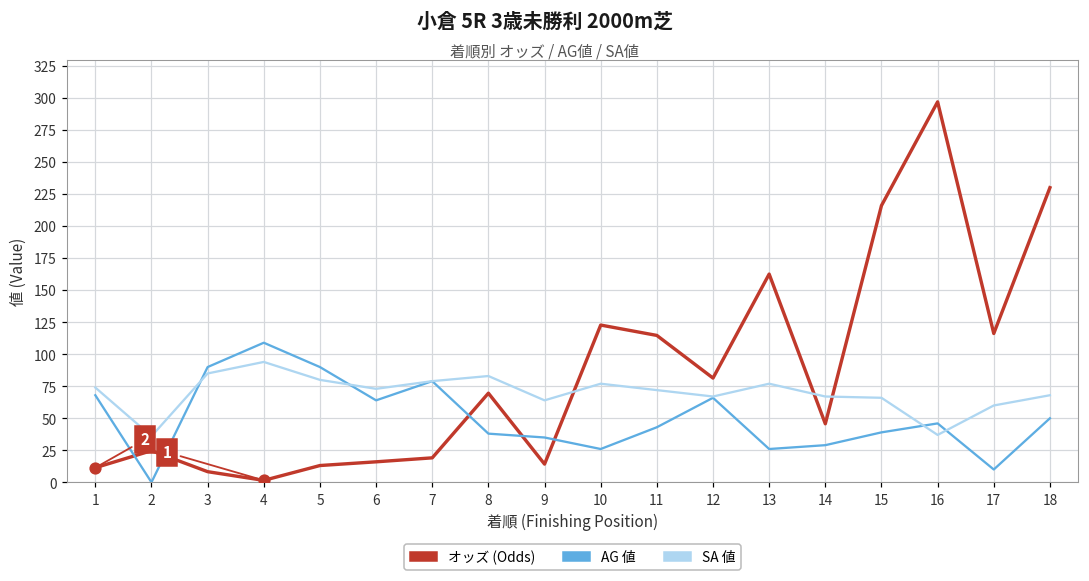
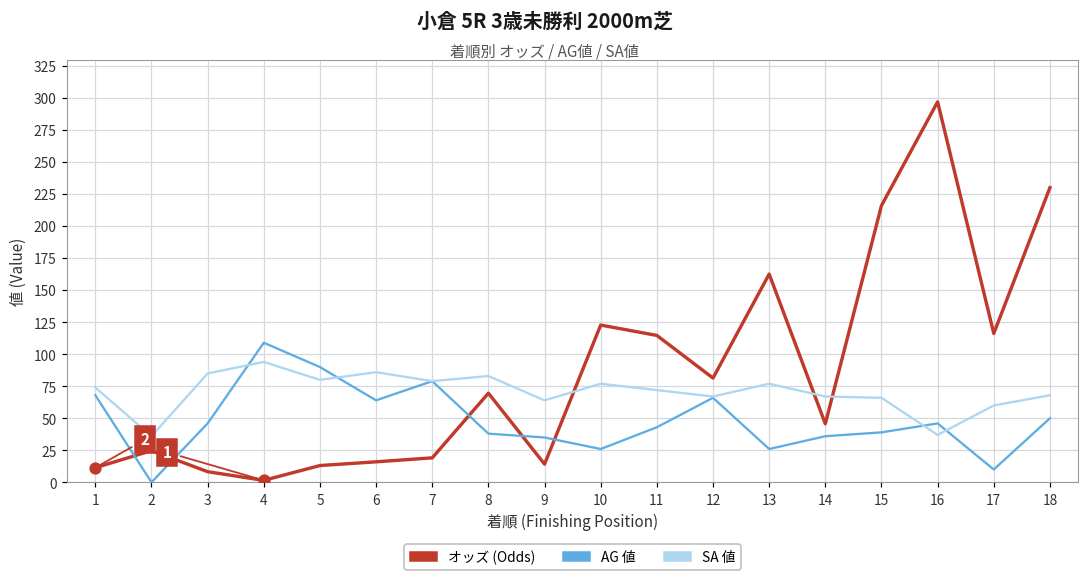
  {
    "AG 値": {
      "1": 68,
      "2": 0,
-     "3": 90,
+     "3": 46,
      "4": 109,
      "5": 90,
      "6": 64,
      "8": 38,
      "9": 35,
      "10": 26,
      "11": 43,
      "13": 26,
-     "14": 29,
+     "14": 36,
      "15": 39,
      "16": 46,
      "17": 10,
      "18": 50
    },
    "SA 値": {
      "1": 74,
      "3": 85,
      "4": 94,
      "5": 80,
-     "6": 73,
+     "6": 86,
      "8": 83,
      "9": 64,
      "10": 77,
      "11": 72,
      "13": 77,
      "14": 67,
      "15": 66,
      "16": 37,
      "17": 60,
      "18": 68
    }
  }
